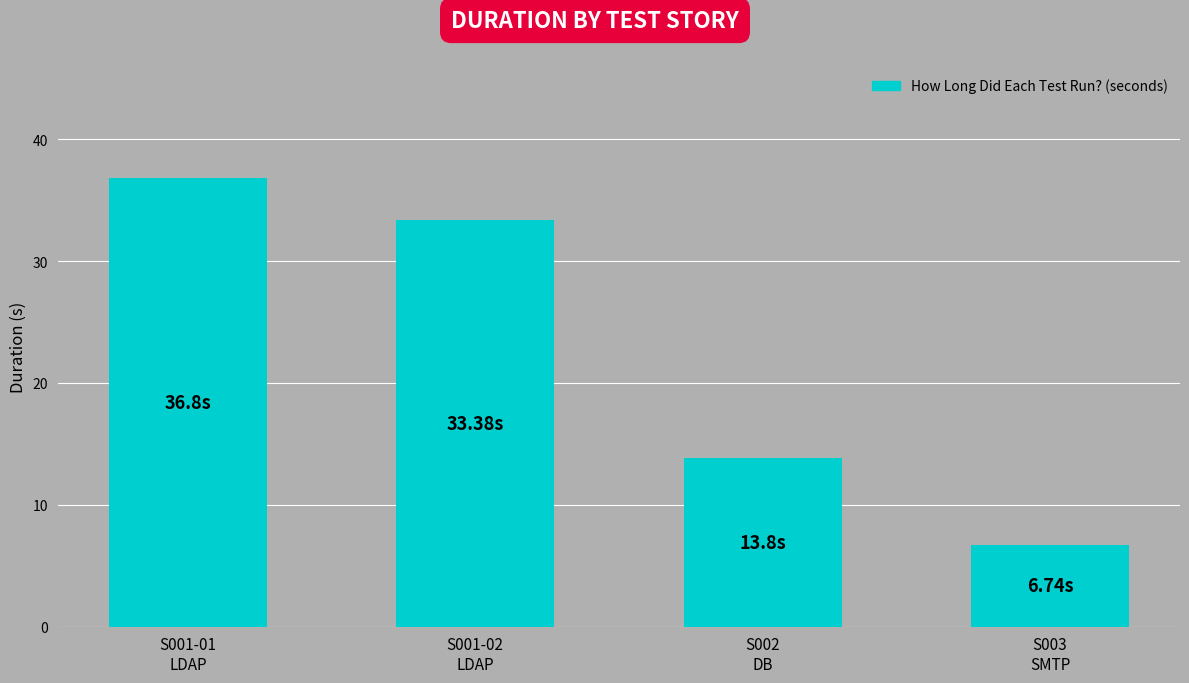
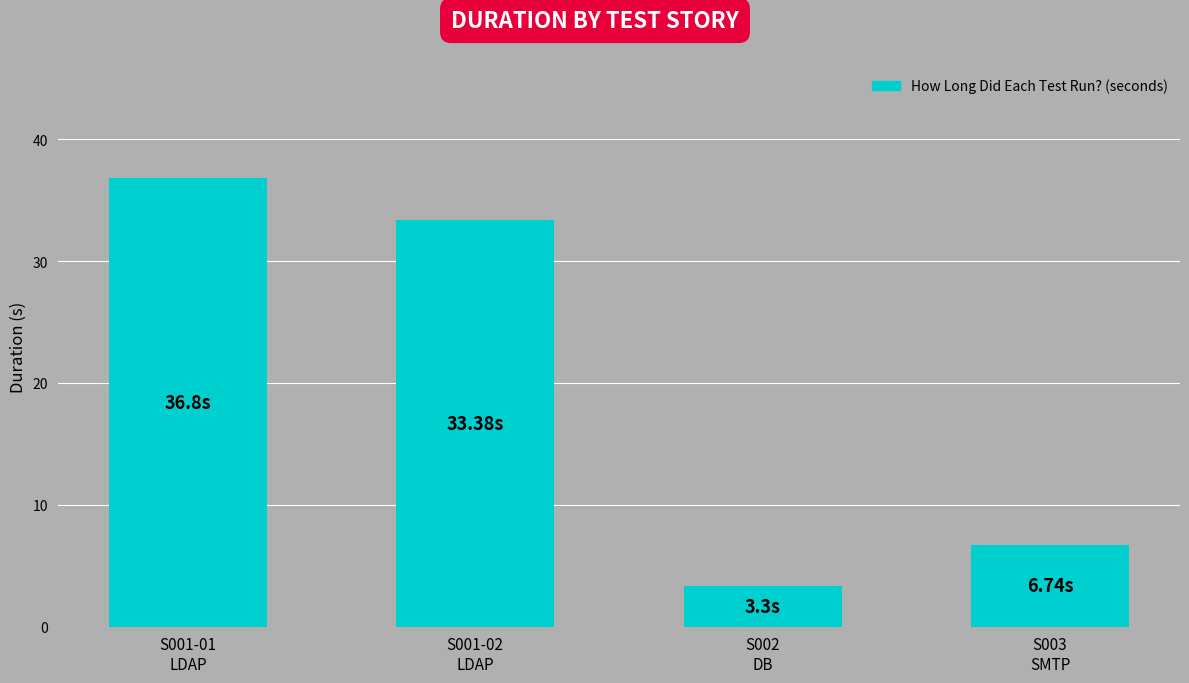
  {
    "S001-01 LDAP": "36.8s",
    "S001-02 LDAP": "33.38s",
-   "S002 DB": "13.8s",
+   "S002 DB": "3.3s",
    "S003 SMTP": "6.74s"
  }
